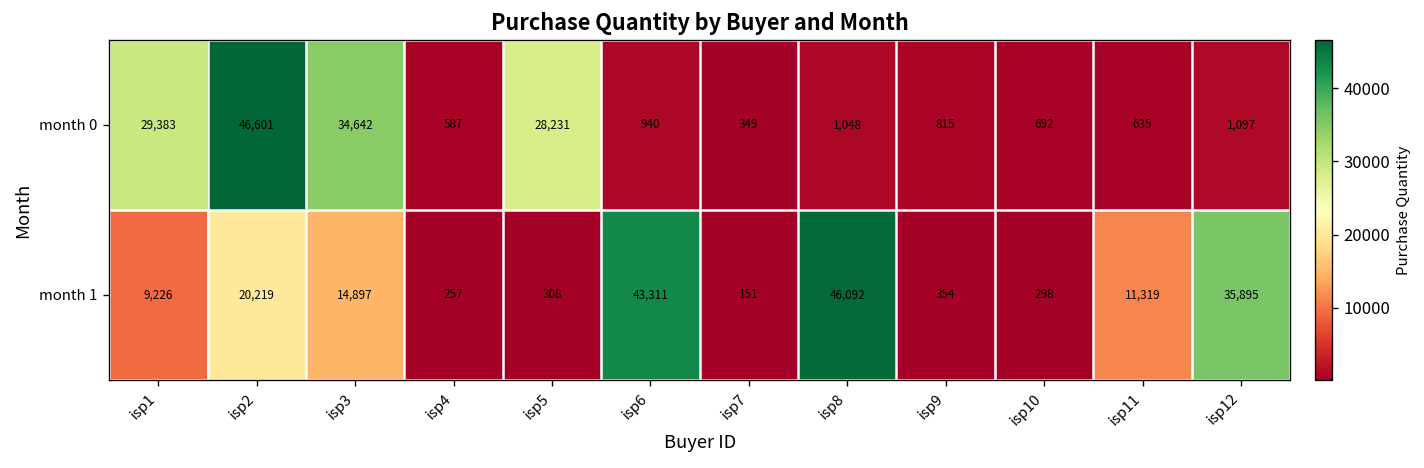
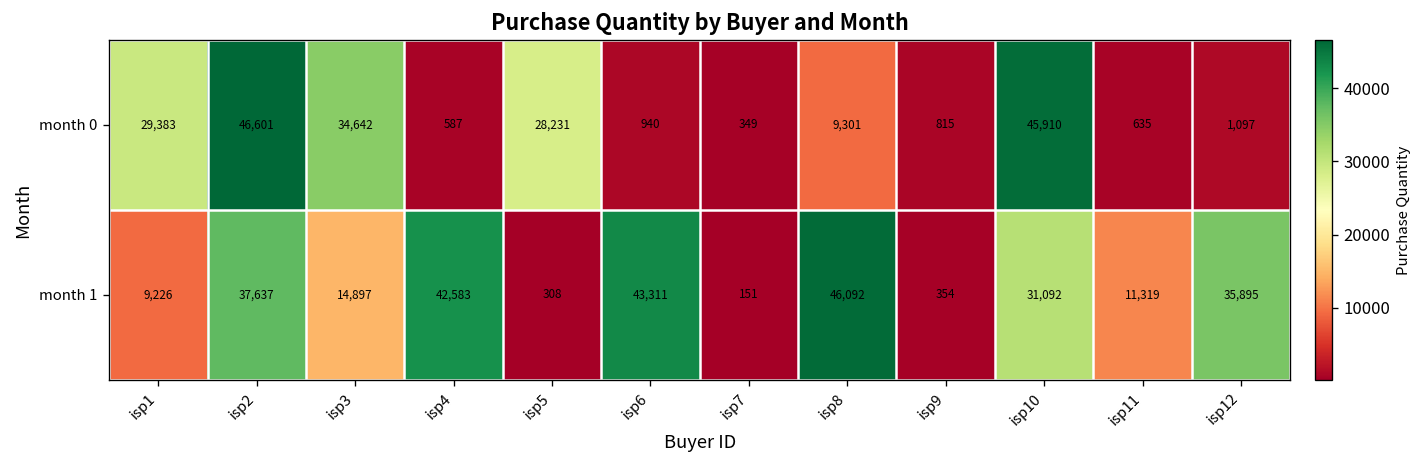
  {
    "month 0": {
      "isp1": "29,383",
      "isp2": "46,601",
      "isp3": "34,642",
      "isp4": "587",
      "isp5": "28,231",
      "isp6": "940",
      "isp7": "349",
-     "isp8": "1,048",
+     "isp8": "9,301",
      "isp9": "815",
-     "isp10": "692",
+     "isp10": "45,910",
      "isp11": "635",
      "isp12": "1,097"
    },
    "month 1": {
      "isp1": "9,226",
-     "isp2": "20,219",
+     "isp2": "37,637",
      "isp3": "14,897",
-     "isp4": "257",
+     "isp4": "42,583",
      "isp5": "308",
      "isp6": "43,311",
      "isp7": "151",
      "isp8": "46,092",
      "isp9": "354",
-     "isp10": "298",
+     "isp10": "31,092",
      "isp11": "11,319",
      "isp12": "35,895"
    }
  }
